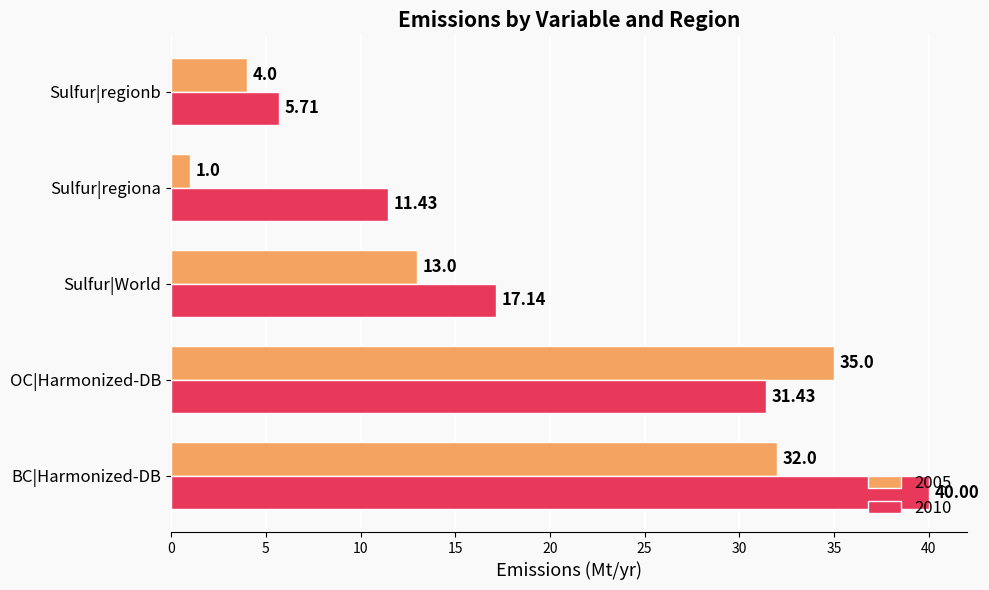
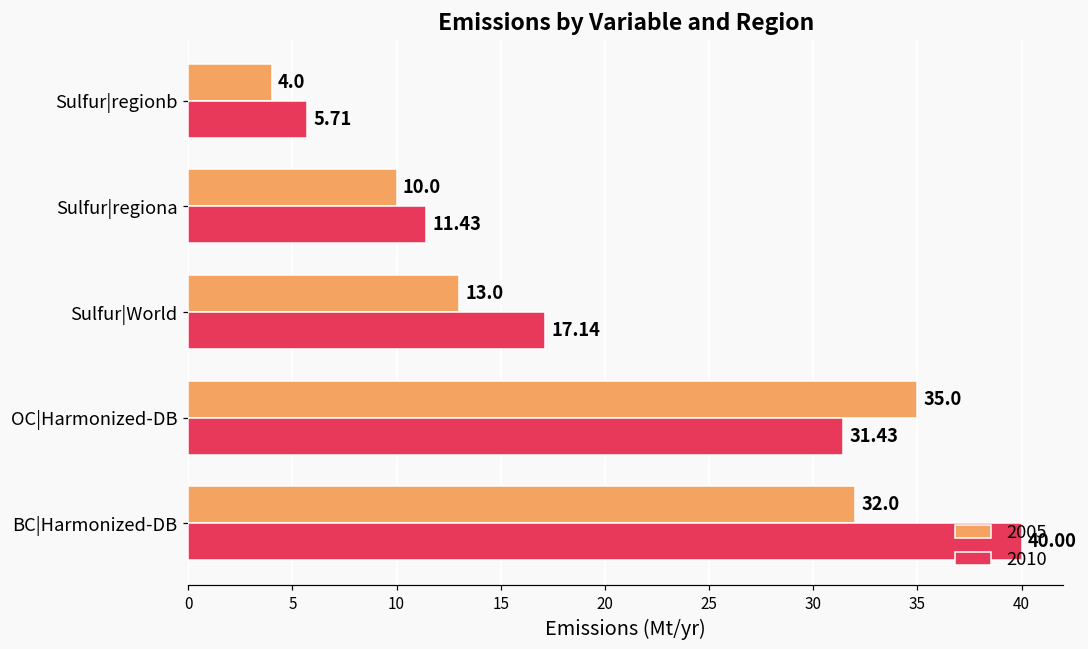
  {
    "2005": {
      "Sulfur|regionb": 4.0,
-     "Sulfur|regiona": 1.0,
+     "Sulfur|regiona": 10.0,
      "Sulfur|World": 13.0,
      "OC|Harmonized-DB": 35.0,
      "BC|Harmonized-DB": 32.0
    },
    "2010": {
      "Sulfur|regionb": 5.71,
      "Sulfur|regiona": 11.43,
      "Sulfur|World": 17.14,
      "OC|Harmonized-DB": 31.43,
      "BC|Harmonized-DB": 40.00
    }
  }
